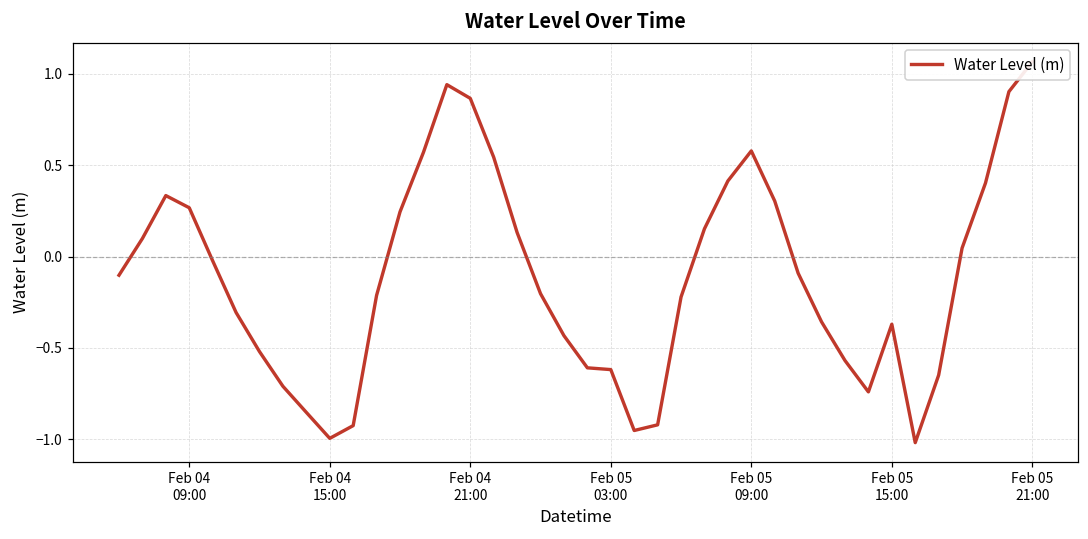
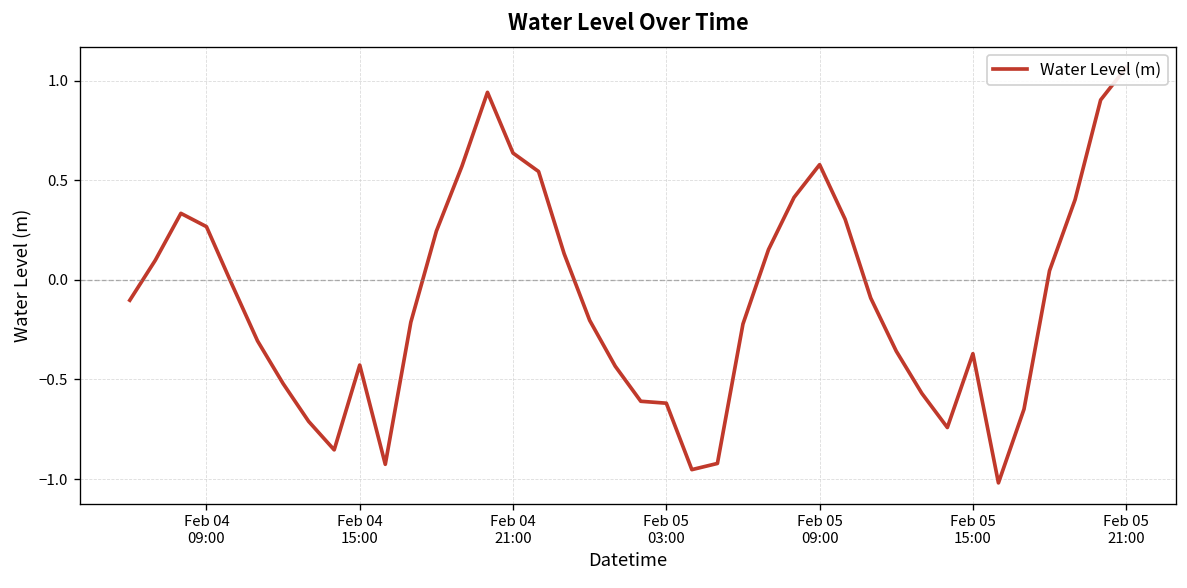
  {
    "Feb 04 09:00": 0.27,
-   "Feb 04 15:00": -1.00,
-   "Feb 04 21:00": 0.87,
+   "Feb 04 15:00": -0.43,
+   "Feb 04 21:00": 0.64,
    "Feb 05 03:00": -0.62,
    "Feb 05 09:00": 0.58,
    "Feb 05 15:00": -0.37
  }
